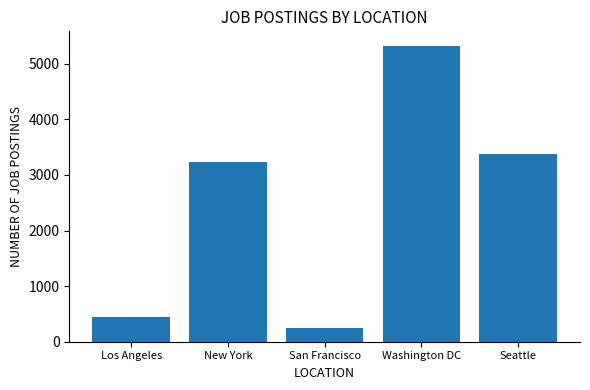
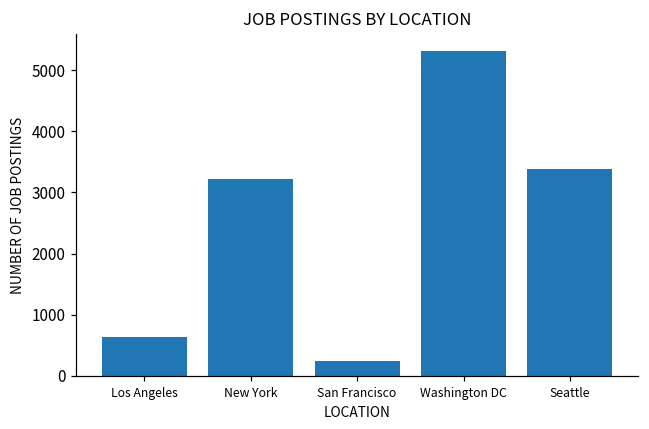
  {
-   "Los Angeles": 400,
+   "Los Angeles": 600,
    "New York": 3200,
    "San Francisco": 200,
    "Washington DC": 5300,
    "Seattle": 3400
  }
